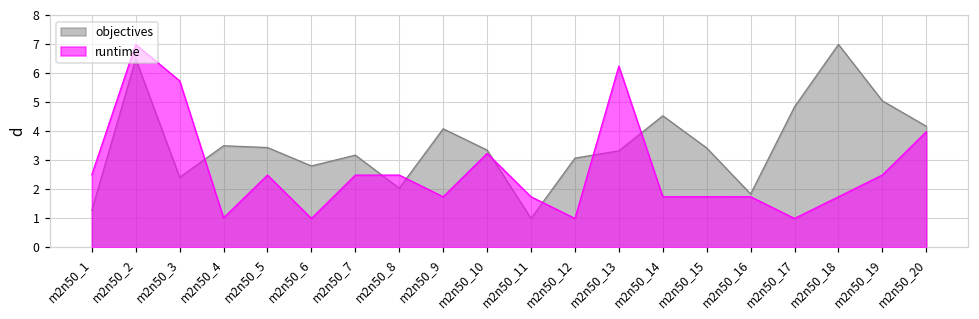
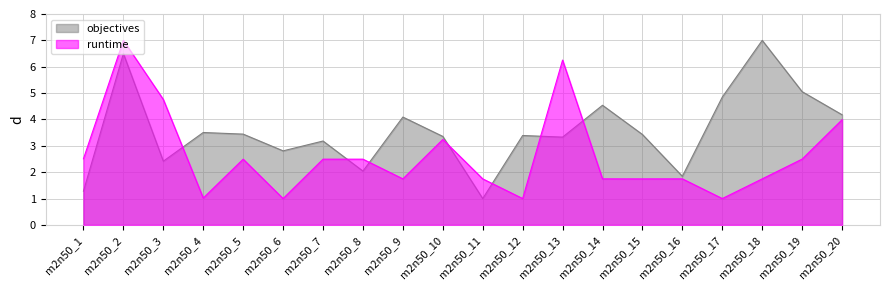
  {
    "objectives": {
      "m2n50_1": 1.3,
      "m2n50_3": 2.4,
      "m2n50_4": 3.5,
      "m2n50_5": 3.4,
      "m2n50_6": 2.8,
      "m2n50_7": 3.2,
      "m2n50_8": 2.0,
      "m2n50_9": 4.1,
      "m2n50_10": 3.4,
      "m2n50_11": 1.0,
-     "m2n50_12": 3.1,
+     "m2n50_12": 3.4,
      "m2n50_13": 3.3,
      "m2n50_14": 4.5,
      "m2n50_15": 3.4,
      "m2n50_16": 1.8,
      "m2n50_17": 4.8,
      "m2n50_18": 7.0,
      "m2n50_19": 5.1,
      "m2n50_20": 4.2
    },
    "runtime": {
      "m2n50_1": 2.5,
-     "m2n50_3": 5.7,
+     "m2n50_3": 4.8,
      "m2n50_4": 1.0,
      "m2n50_5": 2.5,
      "m2n50_6": 1.0,
      "m2n50_7": 2.5,
      "m2n50_8": 2.5,
      "m2n50_9": 1.7,
      "m2n50_10": 3.2,
      "m2n50_11": 1.7,
      "m2n50_12": 1.0,
      "m2n50_13": 6.3,
      "m2n50_14": 1.7,
      "m2n50_15": 1.7,
      "m2n50_16": 1.7,
      "m2n50_17": 1.0,
      "m2n50_18": 1.7,
      "m2n50_19": 2.5,
      "m2n50_20": 4.0
    }
  }
